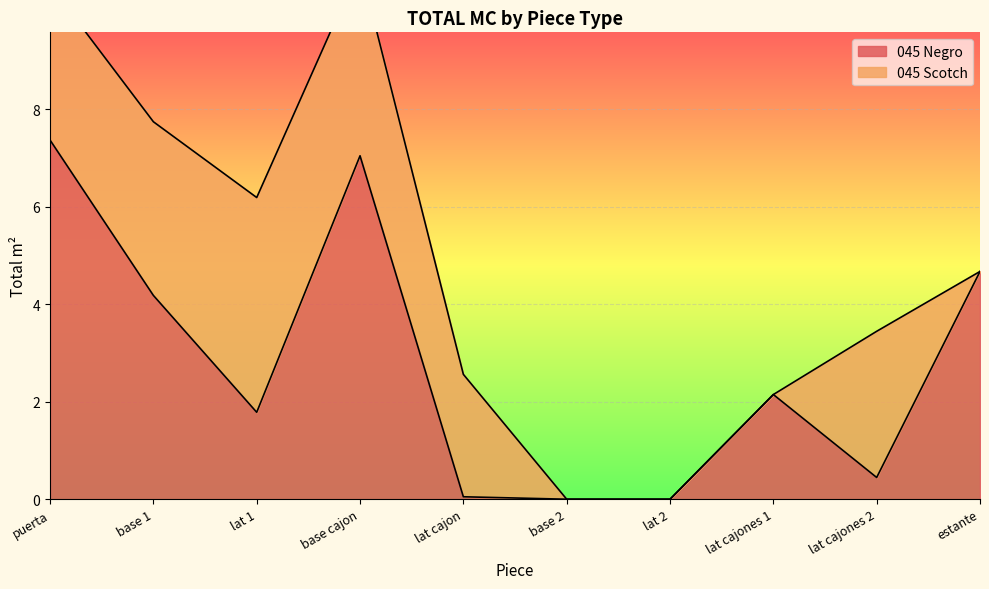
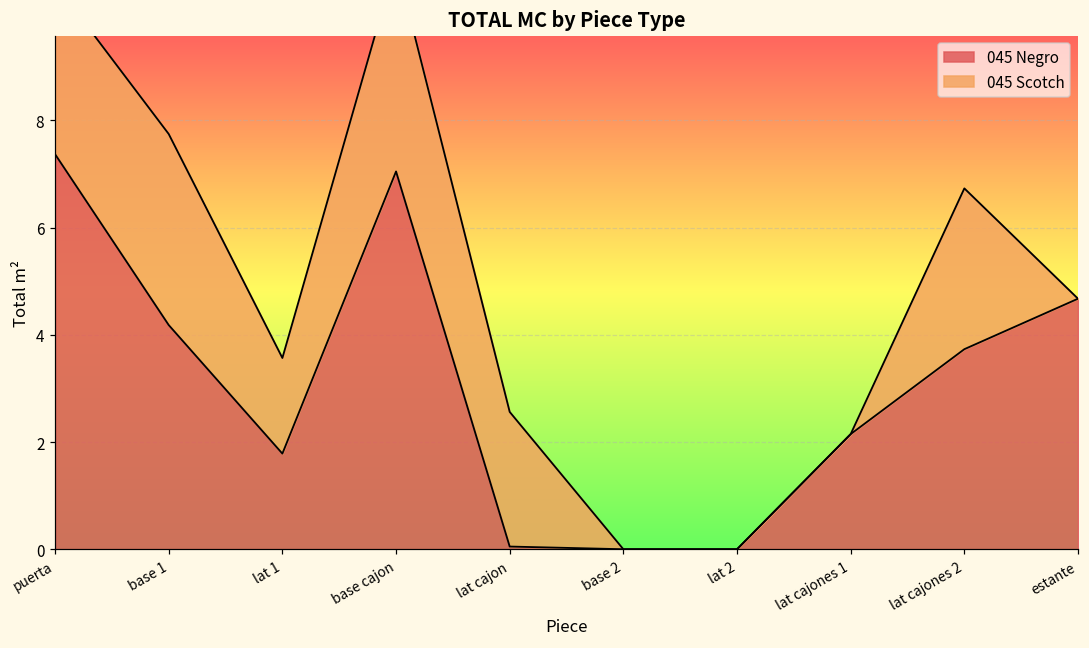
  {
    "045 Negro": {
      "puerta": 7.4,
      "base 1": 4.2,
      "lat 1": 1.8,
      "base cajon": 7.0,
      "lat cajon": 0.1,
-     "lat cajones 2": 0.4
+     "lat cajones 2": 3.7
    },
    "045 Scotch": {
      "base 1": 3.6,
-     "lat 1": 4.4,
+     "lat 1": 1.8,
      "lat cajon": 2.5,
      "lat cajones 2": 3.0
    }
  }
